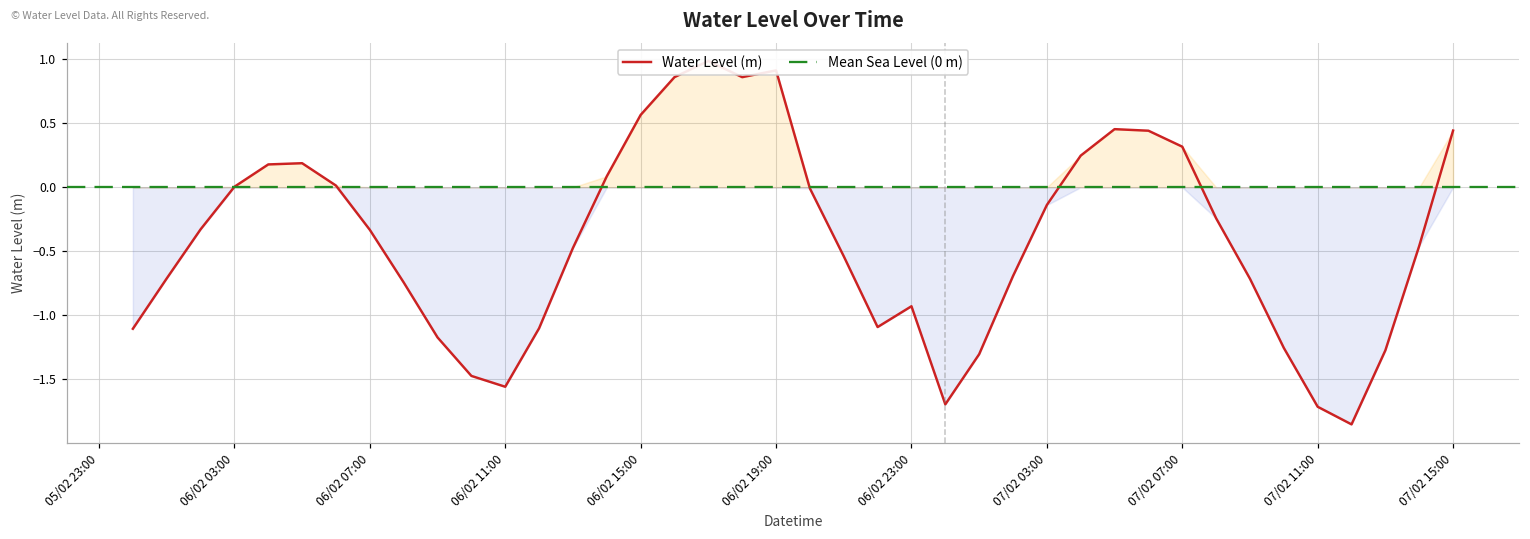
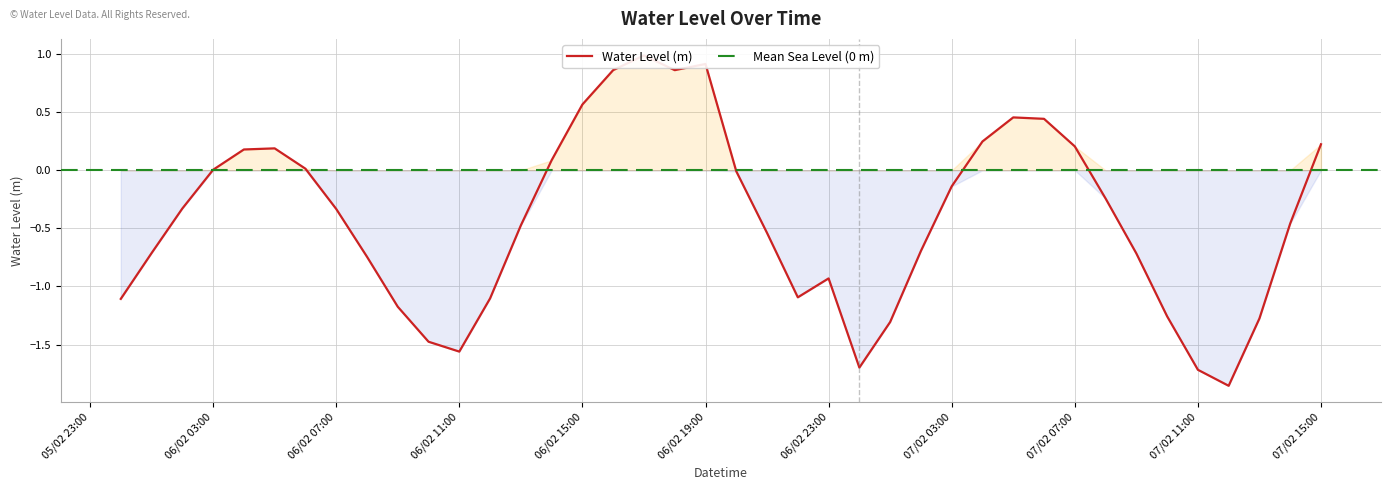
  {
    "Water Level (m)": {
      "06/02 07:00": -0.33,
      "06/02 11:00": -1.56,
      "06/02 23:00": -0.93,
      "07/02 03:00": -0.14,
-     "07/02 07:00": 0.32,
+     "07/02 07:00": 0.21,
      "07/02 11:00": -1.72,
-     "07/02 15:00": 0.44
+     "07/02 15:00": 0.22
    }
  }
